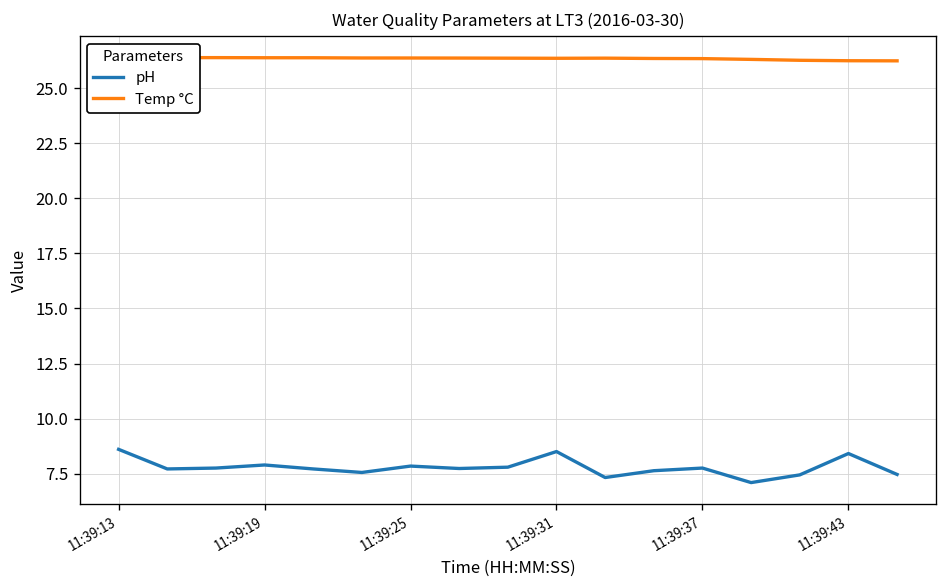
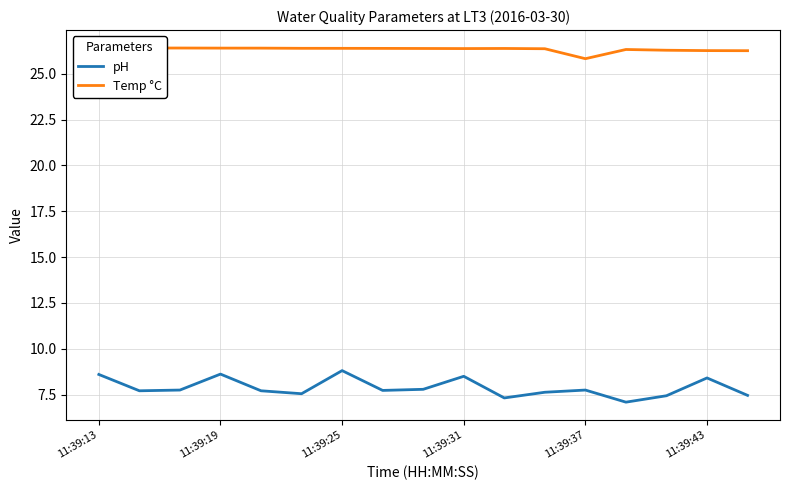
  {
    "pH": {
      "11:39:13": 8.6,
-     "11:39:19": 7.9,
-     "11:39:25": 7.8,
+     "11:39:19": 8.6,
+     "11:39:25": 8.8,
      "11:39:31": 8.5,
      "11:39:37": 7.8,
      "11:39:43": 8.4
    },
    "Temp °C": {
      "11:39:19": 26.4,
      "11:39:25": 26.4,
      "11:39:31": 26.4,
-     "11:39:37": 26.4,
+     "11:39:37": 25.8,
      "11:39:43": 26.3
    }
  }
